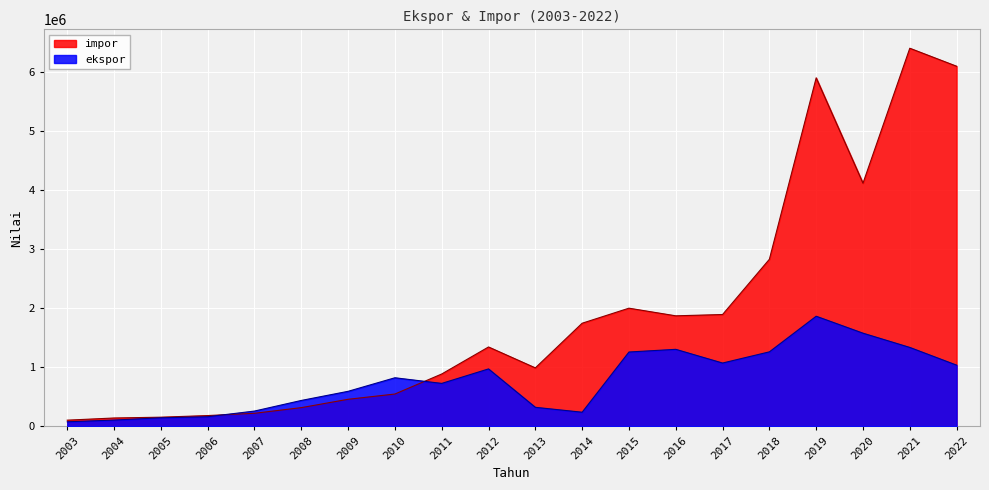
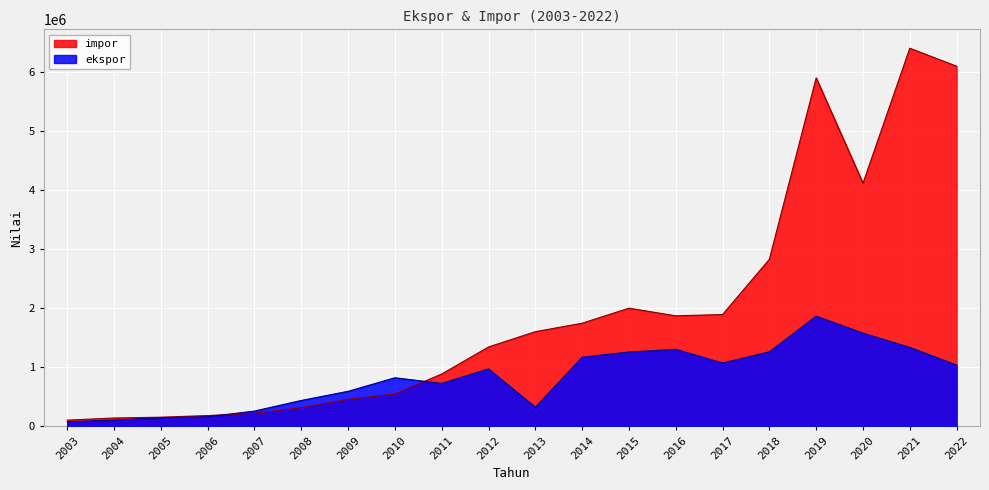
  {
    "impor": {
      "2008": 300000,
      "2009": 500000,
      "2010": 500000,
      "2011": 900000,
      "2012": 1300000,
-     "2013": 1000000,
+     "2013": 1600000,
      "2014": 1700000,
      "2015": 2000000,
      "2016": 1900000,
      "2017": 1900000,
      "2018": 2800000,
      "2019": 5900000,
      "2020": 4100000,
      "2021": 6400000,
      "2022": 6100000
    },
    "ekspor": {
      "2008": 400000,
      "2009": 600000,
      "2010": 800000,
      "2011": 700000,
      "2012": 1000000,
      "2013": 300000,
-     "2014": 200000,
+     "2014": 1200000,
      "2015": 1300000,
      "2016": 1300000,
      "2017": 1100000,
      "2018": 1300000,
      "2019": 1900000,
      "2020": 1600000,
      "2021": 1300000,
      "2022": 1000000
    }
  }
